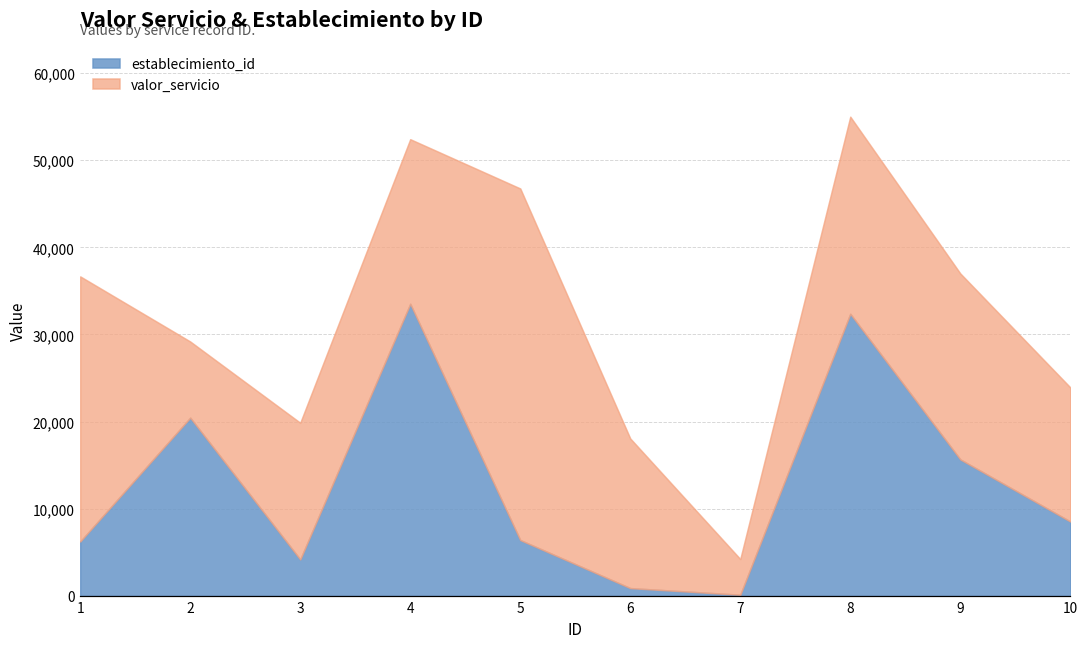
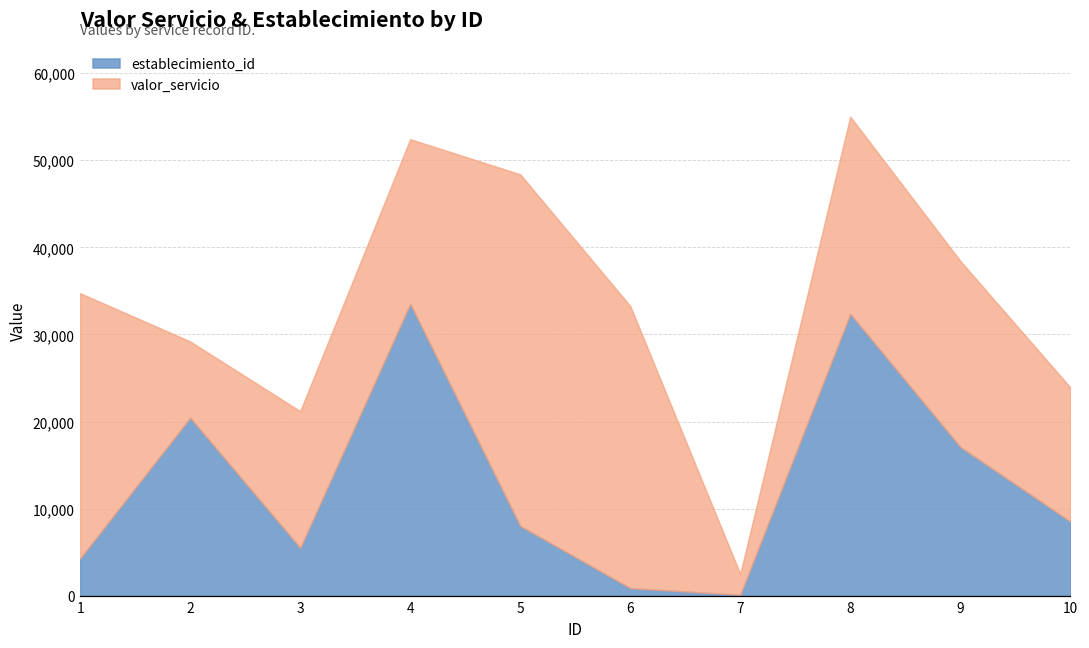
  {
    "establecimiento_id": {
-     "1": "6,000",
+     "1": "4,000",
      "2": "20,000",
-     "3": "4,000",
+     "3": "6,000",
      "4": "34,000",
-     "5": "6,000",
+     "5": "8,000",
      "6": "1,000",
      "8": "32,000",
-     "9": "16,000",
+     "9": "17,000",
      "10": "9,000"
    },
    "valor_servicio": {
      "1": "30,000",
      "2": "9,000",
      "3": "16,000",
      "4": "19,000",
      "5": "40,000",
-     "6": "17,000",
-     "7": "4,000",
+     "6": "32,000",
+     "7": "2,000",
      "8": "23,000",
      "9": "21,000",
      "10": "15,000"
    }
  }
